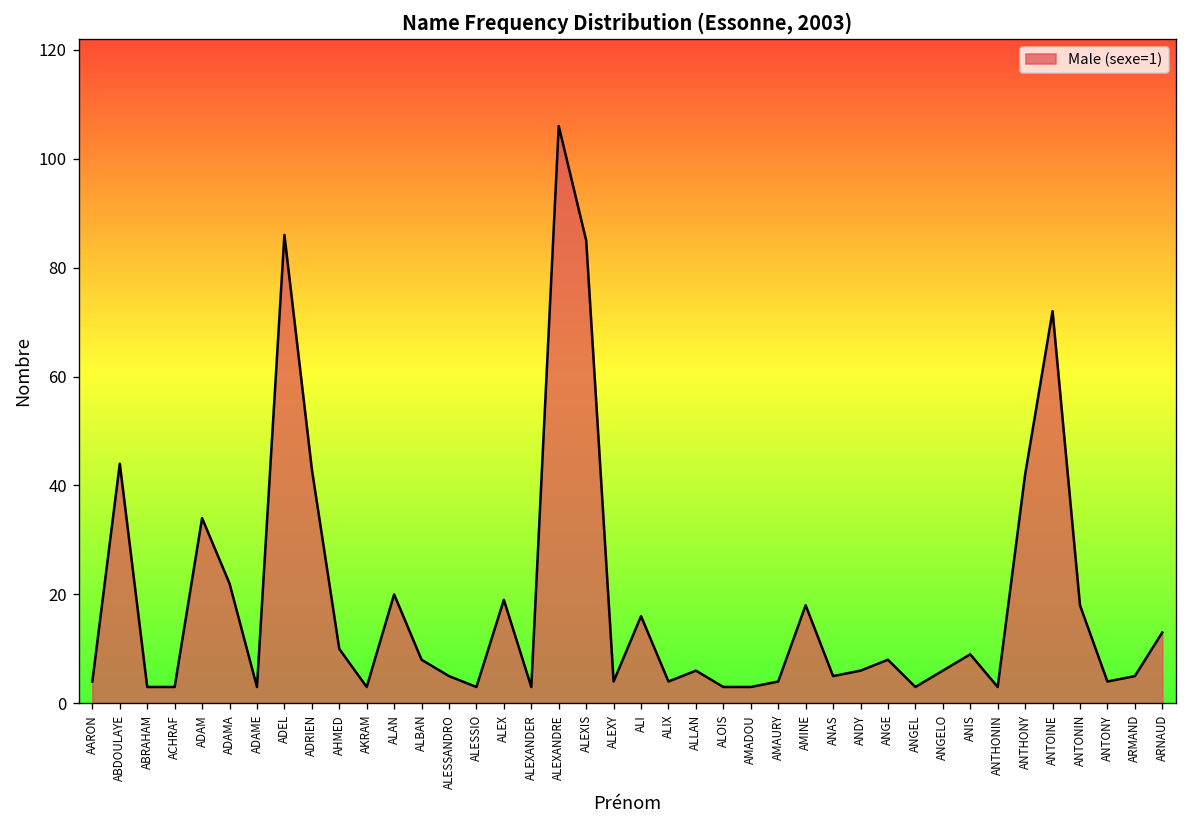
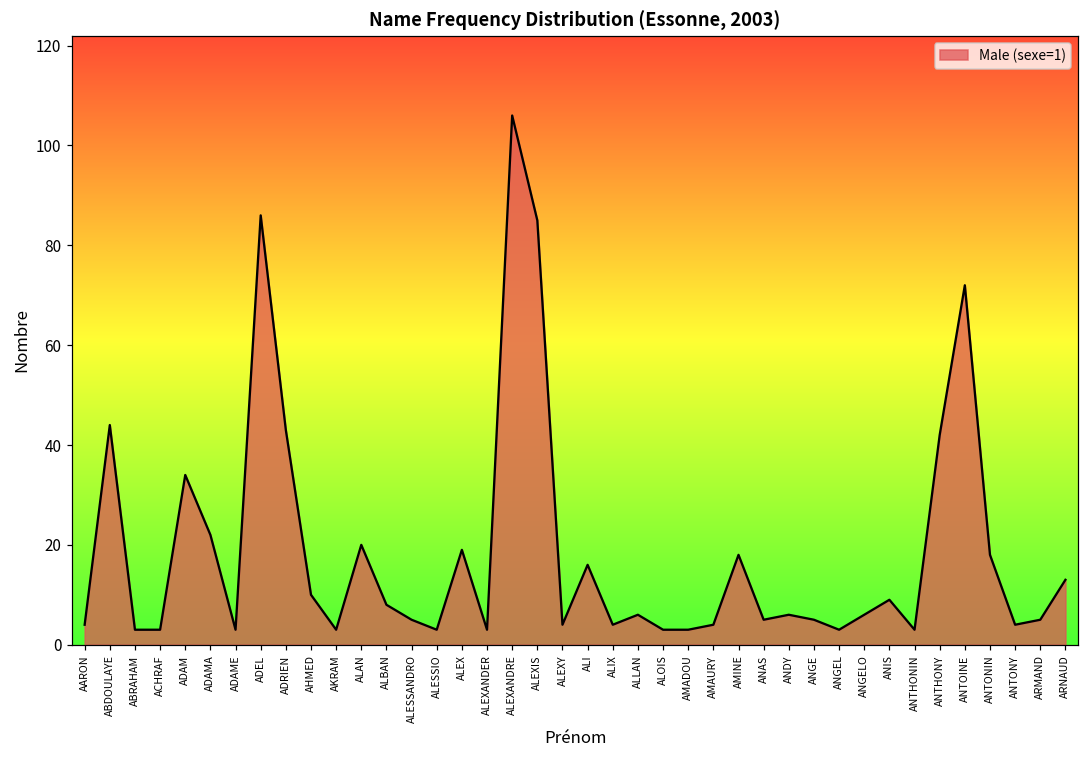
  {
    "AARON": 4,
    "ABDOULAYE": 44,
    "ABRAHAM": 3,
    "ACHRAF": 3,
    "ADAM": 34,
    "ADAMA": 22,
    "ADAME": 3,
    "ADEL": 86,
    "ADRIEN": 43,
    "AHMED": 10,
    "AKRAM": 3,
    "ALAN": 20,
    "ALBAN": 8,
    "ALESSANDRO": 5,
    "ALESSIO": 3,
    "ALEX": 19,
    "ALEXANDER": 3,
    "ALEXANDRE": 106,
    "ALEXIS": 85,
    "ALEXY": 4,
    "ALI": 16,
    "ALIX": 4,
    "ALLAN": 6,
    "ALOIS": 3,
    "AMADOU": 3,
    "AMAURY": 4,
    "AMINE": 18,
    "ANAS": 5,
    "ANDY": 6,
-   "ANGE": 8,
+   "ANGE": 5,
    "ANGEL": 3,
    "ANGELO": 6,
    "ANIS": 9,
    "ANTHONIN": 3,
    "ANTHONY": 42,
    "ANTOINE": 72,
    "ANTONIN": 18,
    "ANTONY": 4,
    "ARMAND": 5,
    "ARNAUD": 13
  }
